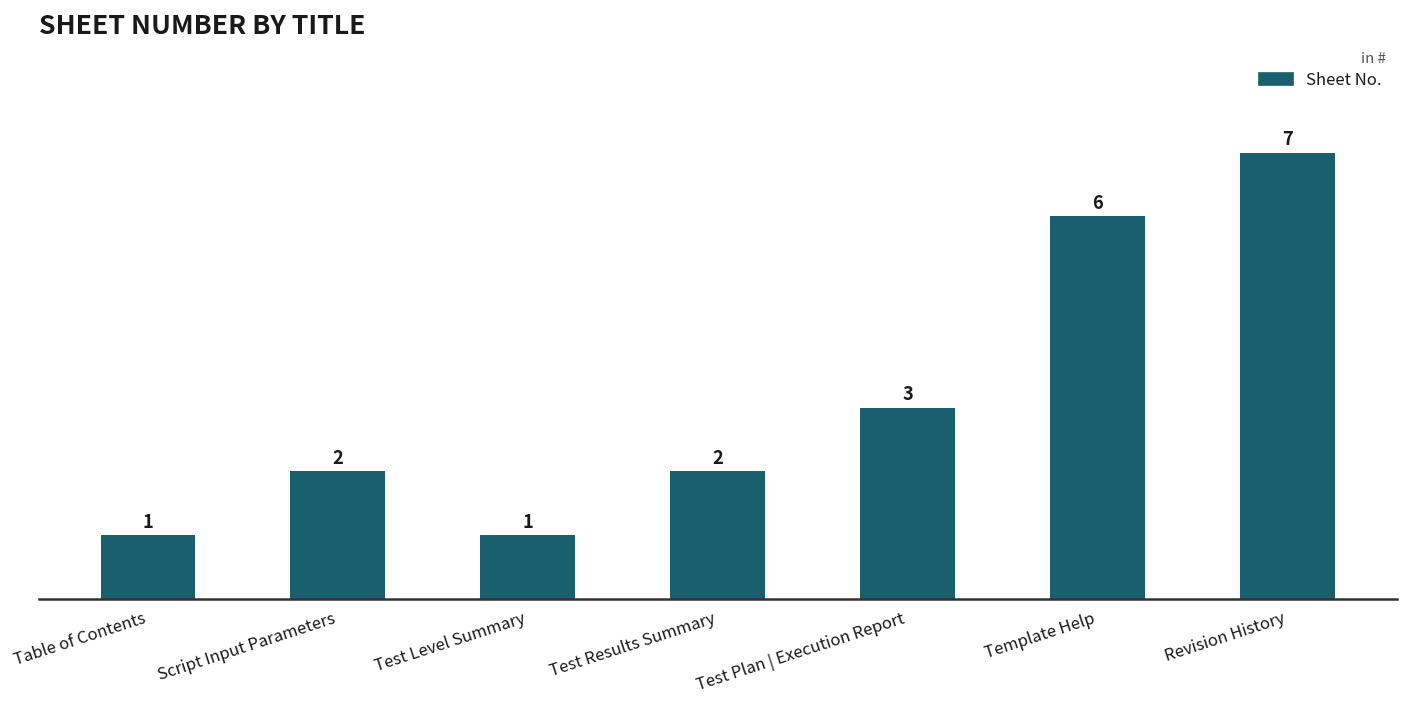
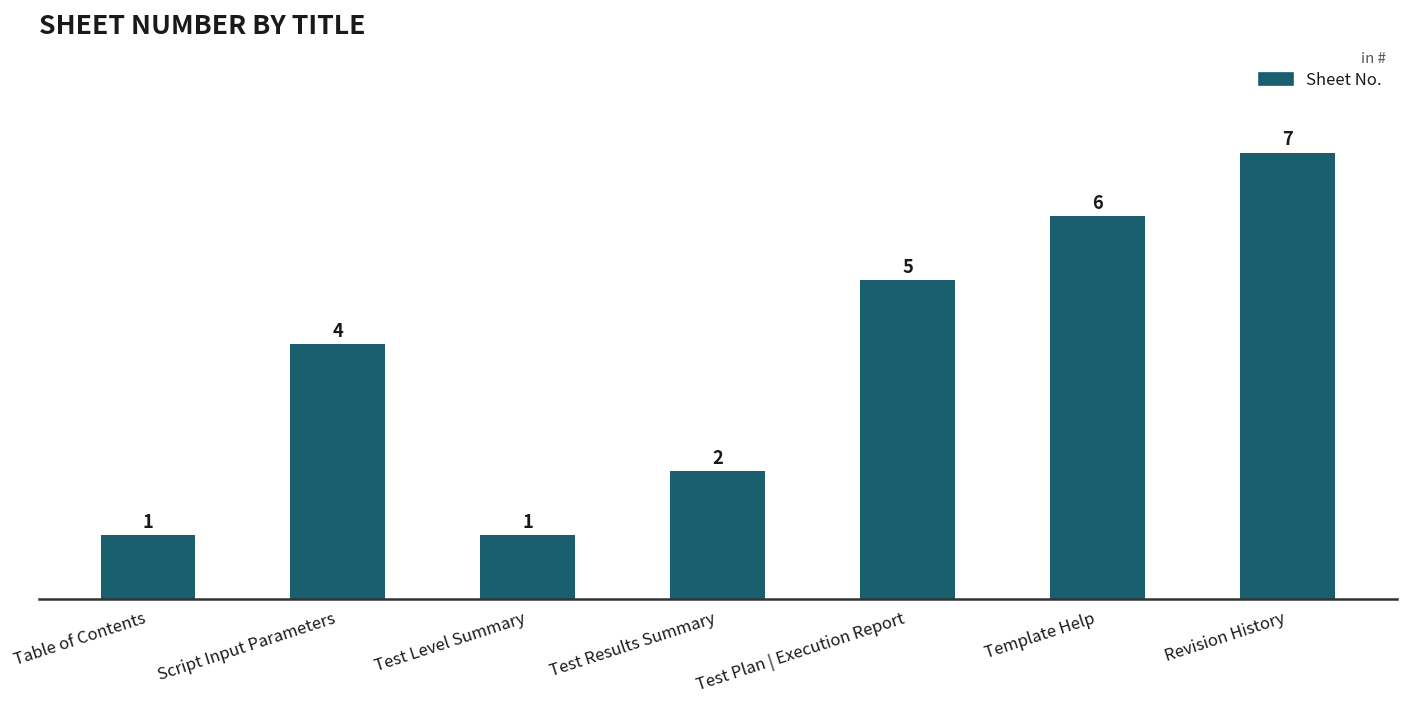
  {
    "Table of Contents": 1,
-   "Script Input Parameters": 2,
+   "Script Input Parameters": 4,
    "Test Level Summary": 1,
    "Test Results Summary": 2,
-   "Test Plan | Execution Report": 3,
+   "Test Plan | Execution Report": 5,
    "Template Help": 6,
    "Revision History": 7
  }
